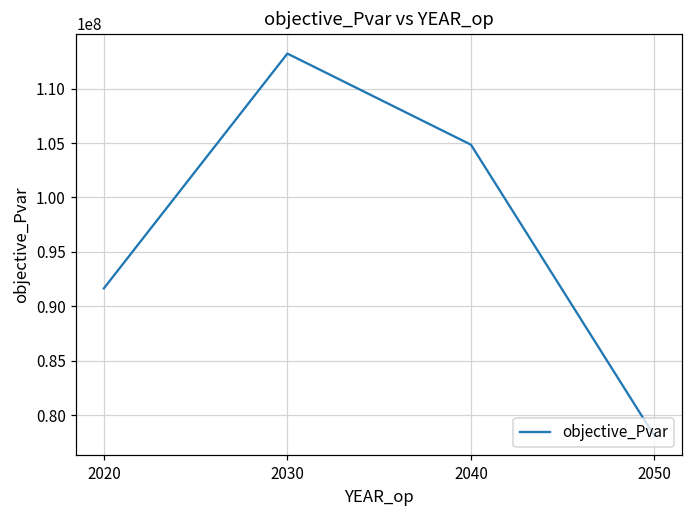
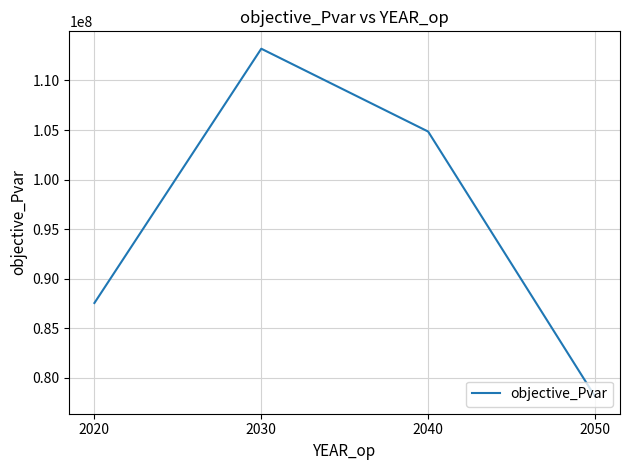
  {
-   "2020": 92000000,
+   "2020": 88000000,
    "2030": 113000000,
    "2040": 105000000
  }
